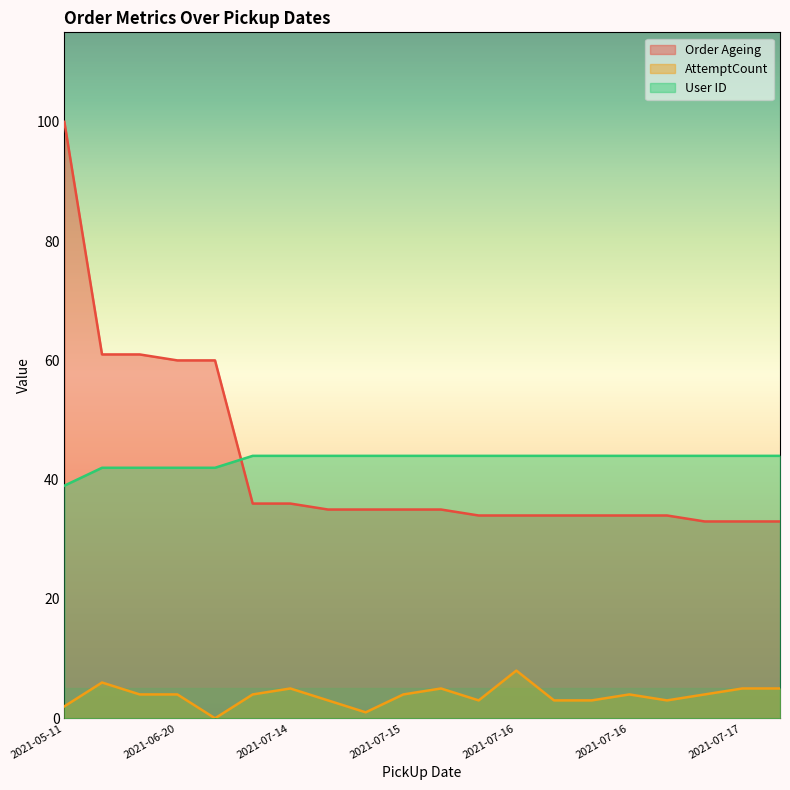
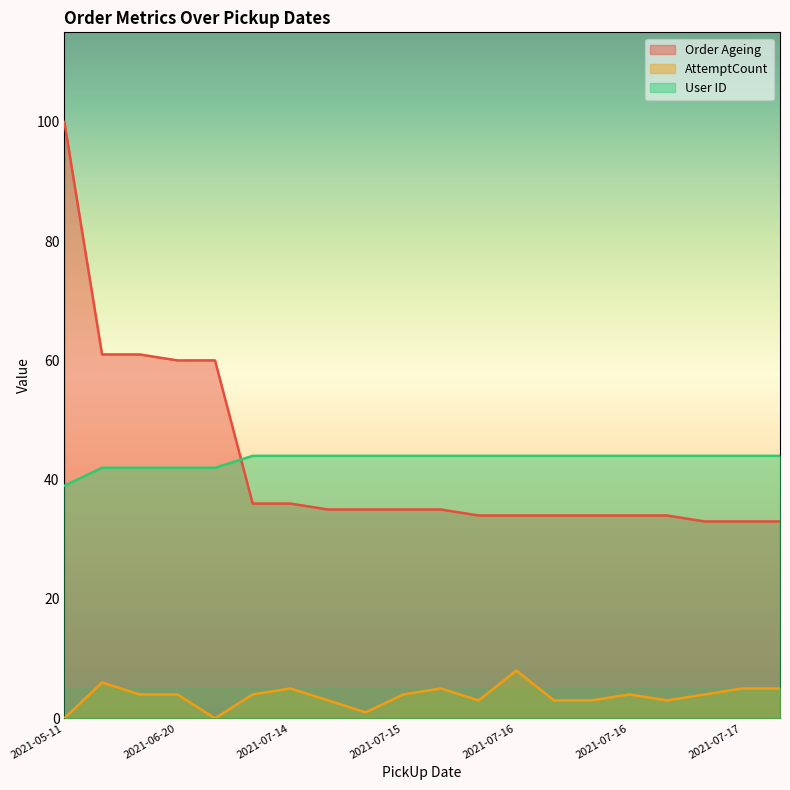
  {
    "Order Ageing": {
      "2021-05-11": 100
    },
    "AttemptCount": {
-     "2021-05-11": 2
+     "2021-05-11": 0
    },
    "User ID": {
      "2021-05-11": 39
    }
  }
